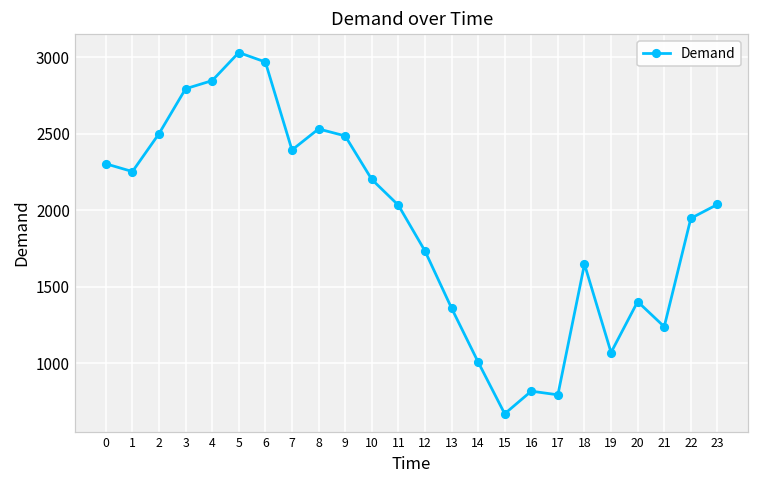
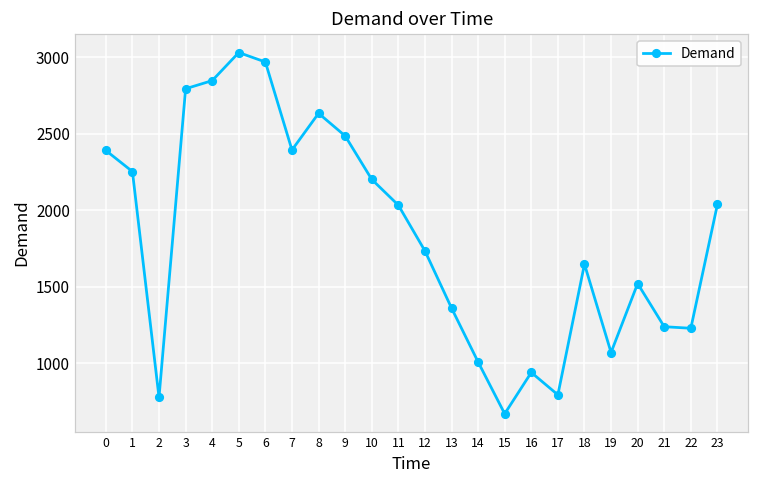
  {
-   "0": 2300,
+   "0": 2390,
    "1": 2250,
-   "2": 2500,
+   "2": 780,
    "3": 2800,
    "4": 2850,
    "5": 3030,
    "6": 2970,
    "7": 2390,
-   "8": 2530,
+   "8": 2630,
    "9": 2490,
    "10": 2200,
    "11": 2030,
    "12": 1730,
    "13": 1360,
    "14": 1010,
    "15": 670,
-   "16": 820,
+   "16": 940,
    "17": 790,
    "18": 1650,
    "19": 1070,
-   "20": 1400,
+   "20": 1520,
    "21": 1240,
-   "22": 1950,
+   "22": 1230,
    "23": 2040
  }
